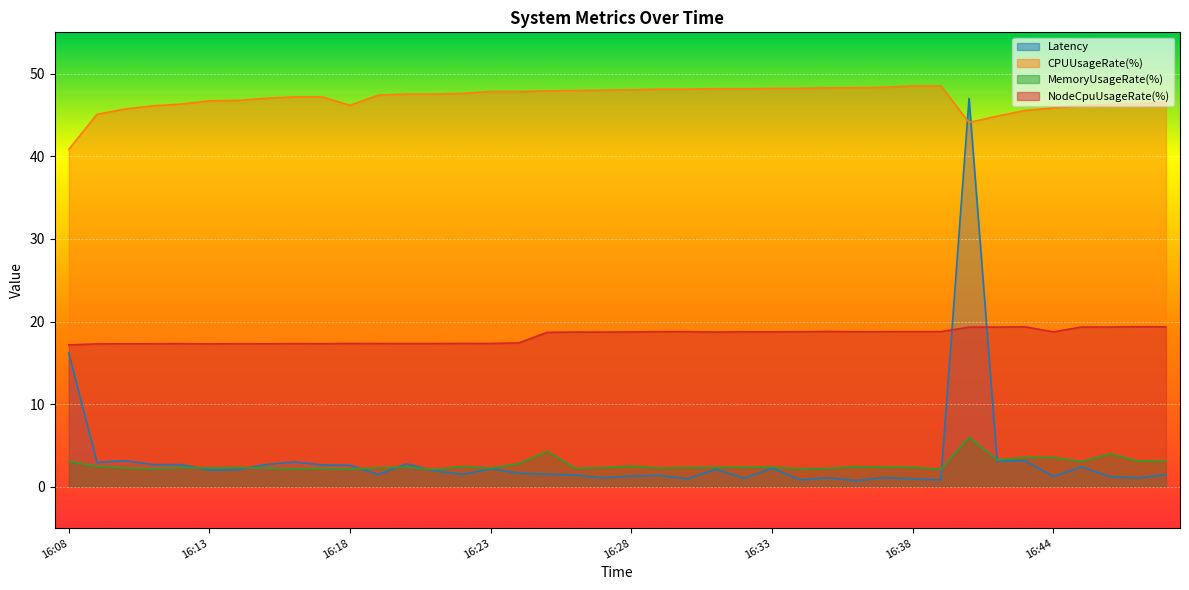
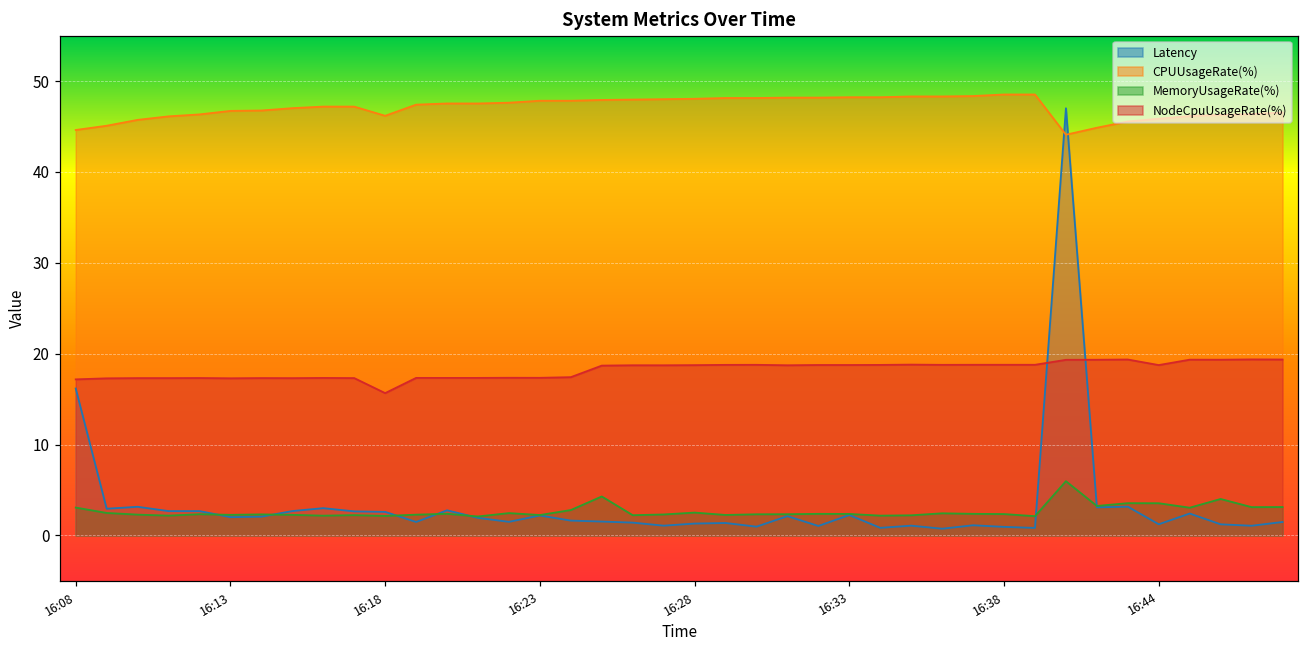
  {
    "Latency": {
      "16:08": 16,
      "16:18": 3,
      "16:28": 1,
      "16:38": 1,
      "16:44": 1
    },
    "CPUUsageRate(%)": {
-     "16:08": 41,
+     "16:08": 45,
      "16:13": 47,
      "16:18": 46,
      "16:23": 48,
      "16:28": 48,
      "16:33": 48,
      "16:38": 49,
      "16:44": 46
    },
    "MemoryUsageRate(%)": {
      "16:08": 3,
      "16:18": 2,
      "16:28": 3,
      "16:38": 2,
      "16:44": 4
    },
    "NodeCpuUsageRate(%)": {
      "16:08": 17,
      "16:13": 17,
-     "16:18": 17,
+     "16:18": 16,
      "16:23": 17,
      "16:28": 19,
      "16:33": 19,
      "16:38": 19,
      "16:44": 19
    }
  }
